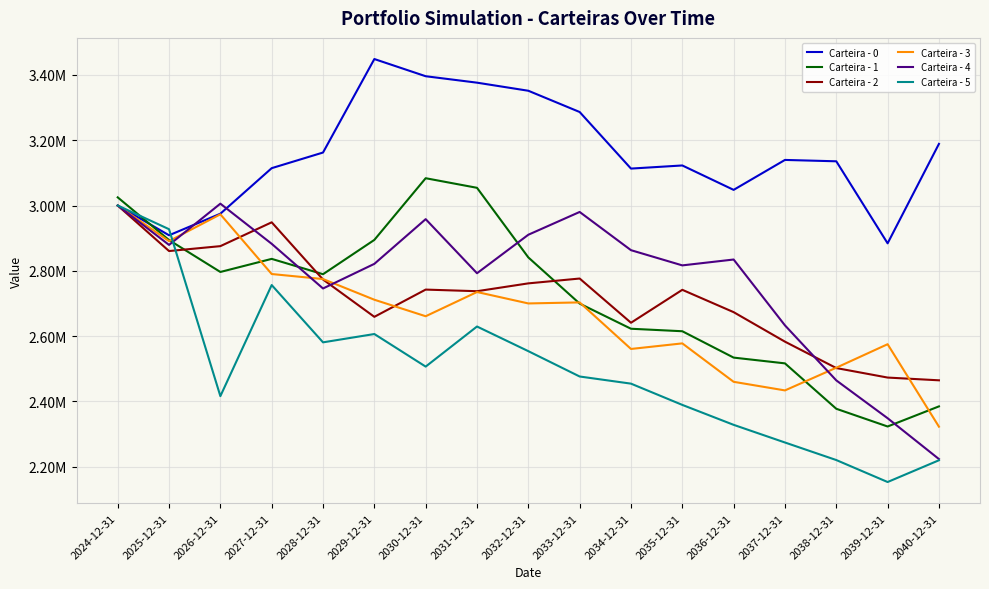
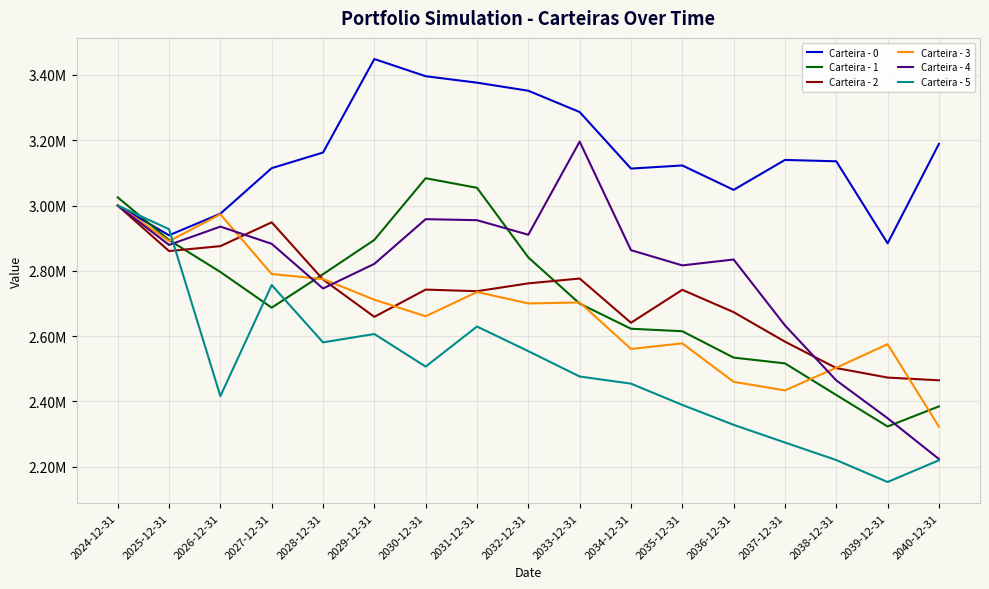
  {
    "Carteira - 0": {
      "2025-12-31": 2910000,
      "2027-12-31": 3110000,
      "2028-12-31": 3160000,
      "2029-12-31": 3450000,
      "2030-12-31": 3400000,
      "2031-12-31": 3380000,
      "2032-12-31": 3350000,
      "2033-12-31": 3290000,
      "2034-12-31": 3110000,
      "2035-12-31": 3120000,
      "2036-12-31": 3050000,
      "2037-12-31": 3140000,
      "2038-12-31": 3140000,
      "2039-12-31": 2880000,
      "2040-12-31": 3190000
    },
    "Carteira - 1": {
      "2024-12-31": 3020000,
      "2026-12-31": 2800000,
-     "2027-12-31": 2840000,
+     "2027-12-31": 2690000,
      "2028-12-31": 2790000,
      "2029-12-31": 2890000,
      "2030-12-31": 3080000,
      "2031-12-31": 3050000,
      "2032-12-31": 2840000,
      "2034-12-31": 2620000,
      "2035-12-31": 2610000,
      "2036-12-31": 2530000,
      "2037-12-31": 2520000,
-     "2038-12-31": 2380000,
+     "2038-12-31": 2420000,
      "2039-12-31": 2320000,
      "2040-12-31": 2380000
    },
    "Carteira - 2": {
      "2025-12-31": 2860000,
      "2026-12-31": 2880000,
      "2027-12-31": 2950000,
      "2029-12-31": 2660000,
      "2030-12-31": 2740000,
      "2032-12-31": 2760000,
      "2033-12-31": 2780000,
      "2034-12-31": 2640000,
      "2035-12-31": 2740000,
      "2036-12-31": 2670000,
      "2037-12-31": 2580000,
      "2039-12-31": 2470000,
      "2040-12-31": 2460000
    },
    "Carteira - 3": {
      "2027-12-31": 2790000,
      "2029-12-31": 2710000,
      "2030-12-31": 2660000,
      "2032-12-31": 2700000,
      "2034-12-31": 2560000,
      "2035-12-31": 2580000,
      "2036-12-31": 2460000,
      "2037-12-31": 2430000,
      "2039-12-31": 2580000,
      "2040-12-31": 2320000
    },
    "Carteira - 4": {
      "2025-12-31": 2880000,
-     "2026-12-31": 3010000,
+     "2026-12-31": 2940000,
      "2027-12-31": 2880000,
      "2028-12-31": 2750000,
      "2029-12-31": 2820000,
      "2030-12-31": 2960000,
-     "2031-12-31": 2790000,
+     "2031-12-31": 2960000,
      "2032-12-31": 2910000,
-     "2033-12-31": 2980000,
+     "2033-12-31": 3200000,
      "2034-12-31": 2860000,
      "2035-12-31": 2820000,
      "2036-12-31": 2830000,
      "2037-12-31": 2630000,
      "2038-12-31": 2460000,
      "2039-12-31": 2350000
    },
    "Carteira - 5": {
      "2025-12-31": 2930000,
      "2026-12-31": 2420000,
      "2027-12-31": 2760000,
      "2028-12-31": 2580000,
      "2029-12-31": 2610000,
      "2030-12-31": 2510000,
      "2031-12-31": 2630000,
      "2032-12-31": 2550000,
      "2033-12-31": 2480000,
      "2034-12-31": 2450000,
      "2035-12-31": 2390000,
      "2036-12-31": 2330000,
      "2037-12-31": 2270000,
      "2038-12-31": 2220000,
      "2039-12-31": 2150000
    }
  }
